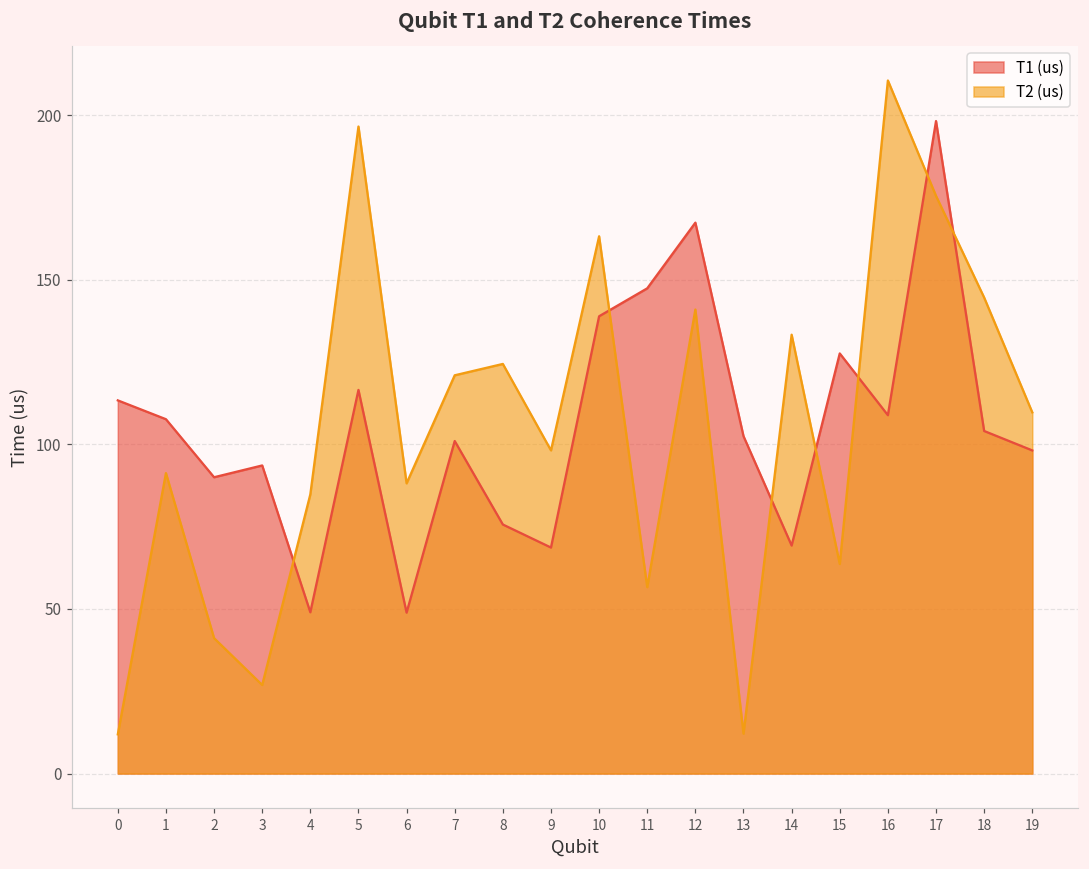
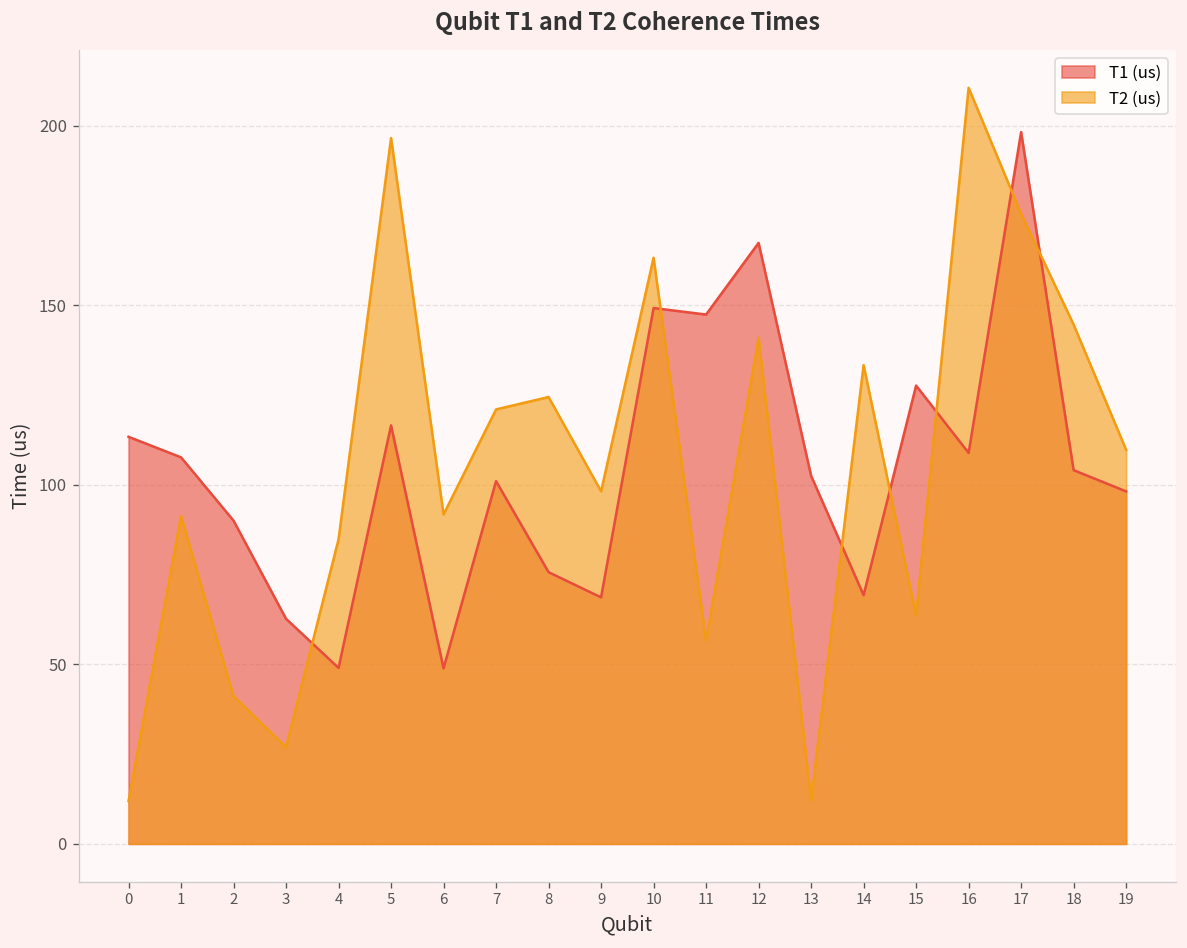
  {
    "T1 (us)": {
      "0": 113,
      "1": 108,
      "2": 90,
-     "3": 94,
+     "3": 63,
      "4": 49,
      "5": 117,
      "6": 49,
      "7": 101,
      "8": 76,
      "9": 69,
-     "10": 139,
+     "10": 149,
      "11": 147,
      "12": 167,
      "13": 102,
      "14": 69,
      "15": 128,
      "16": 109,
      "17": 198,
      "18": 104,
      "19": 98
    },
    "T2 (us)": {
      "0": 12,
      "1": 91,
      "2": 41,
      "3": 27,
      "4": 85,
      "5": 197,
-     "6": 88,
+     "6": 92,
      "7": 121,
      "8": 124,
      "9": 98,
      "10": 163,
      "11": 57,
      "12": 141,
      "13": 12,
      "14": 133,
      "15": 64,
      "16": 211,
      "17": 175,
      "18": 145,
      "19": 110
    }
  }
